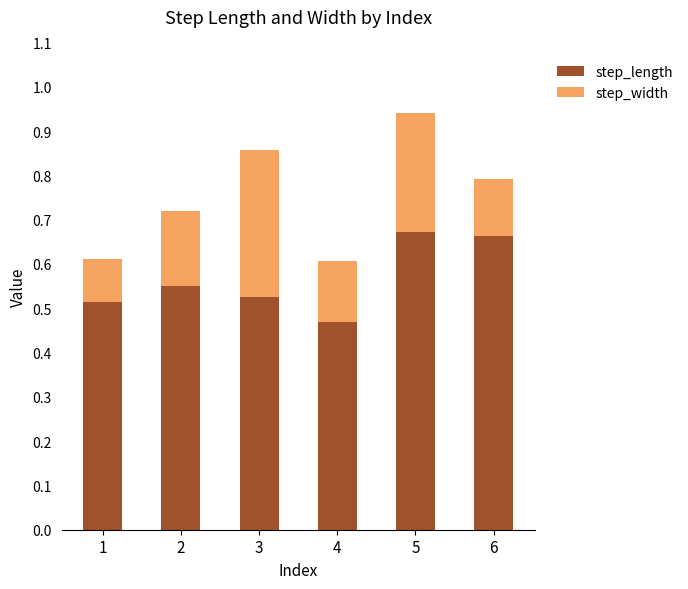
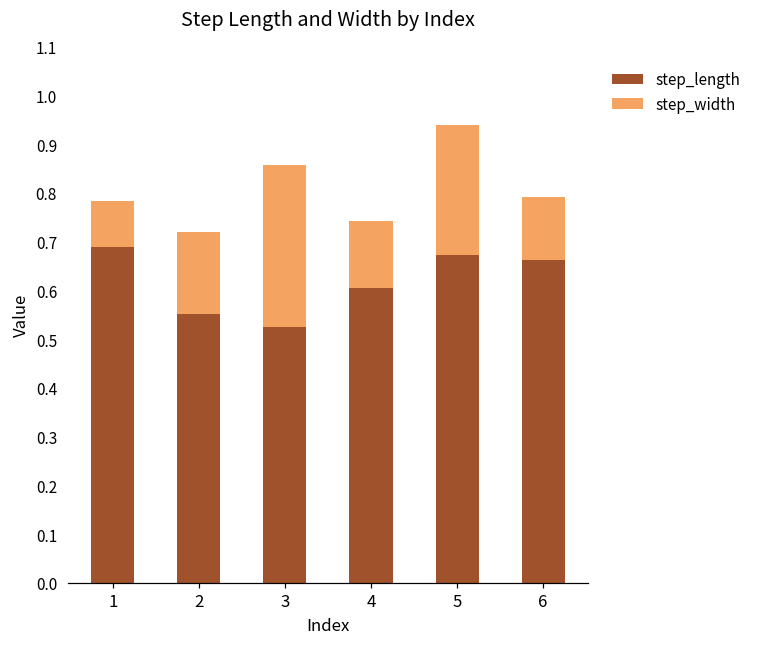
  {
    "step_length": {
-     "1": 0.51,
+     "1": 0.69,
      "2": 0.55,
      "3": 0.53,
-     "4": 0.47,
+     "4": 0.61,
      "5": 0.67,
      "6": 0.66
    },
    "step_width": {
      "1": 0.10,
      "2": 0.17,
      "3": 0.33,
      "4": 0.14,
      "5": 0.27,
      "6": 0.13
    }
  }
